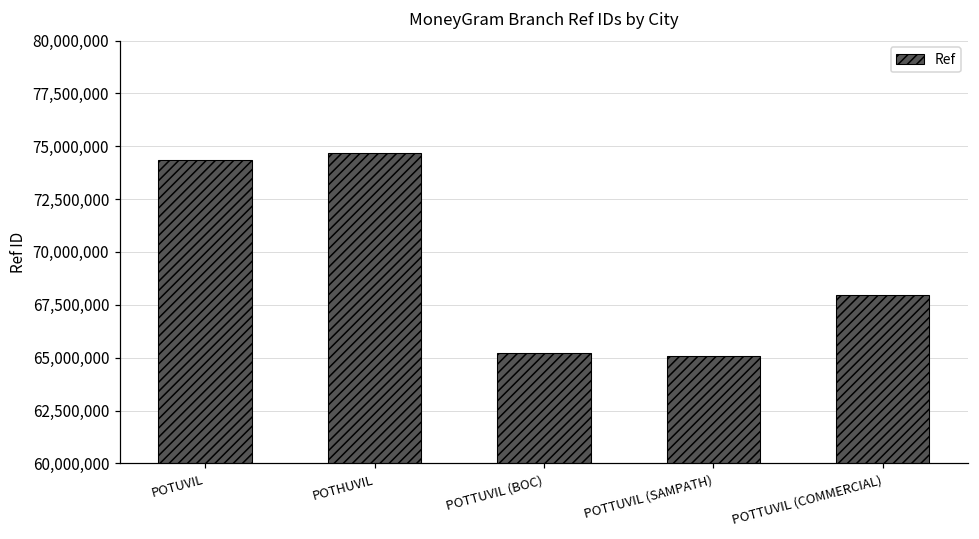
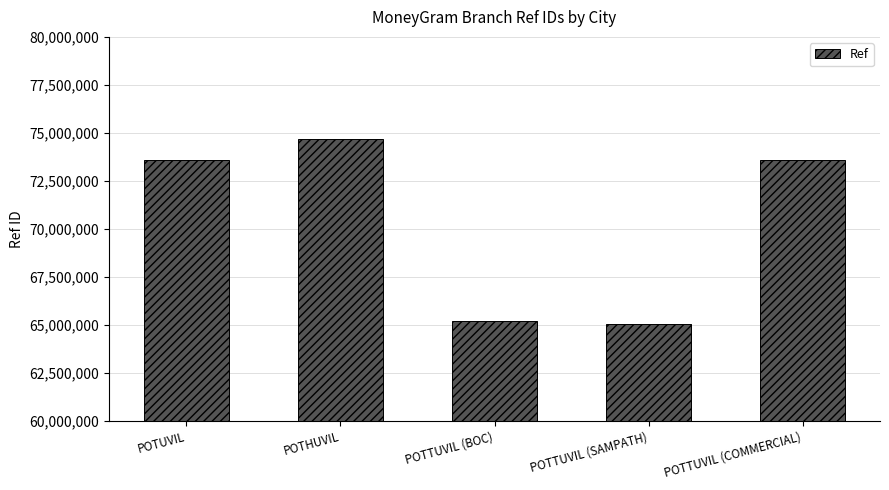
  {
-   "POTUVIL": "74,300,000",
+   "POTUVIL": "73,600,000",
    "POTHUVIL": "74,700,000",
    "POTTUVIL (BOC)": "65,200,000",
    "POTTUVIL (SAMPATH)": "65,100,000",
-   "POTTUVIL (COMMERCIAL)": "68,000,000"
+   "POTTUVIL (COMMERCIAL)": "73,600,000"
  }
